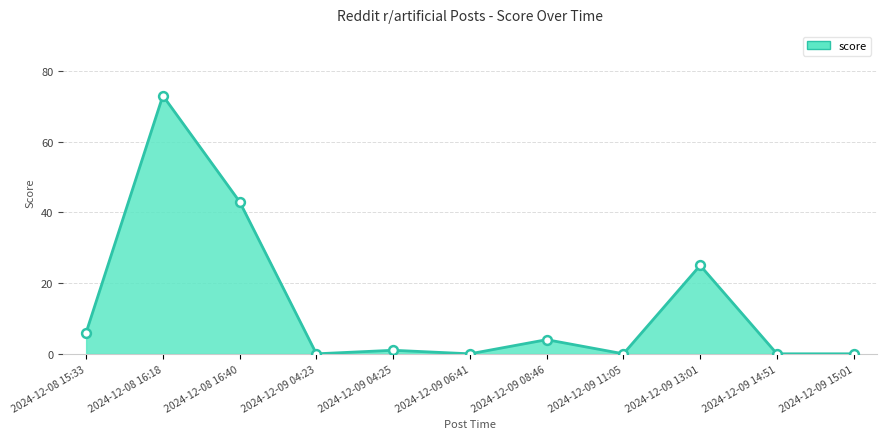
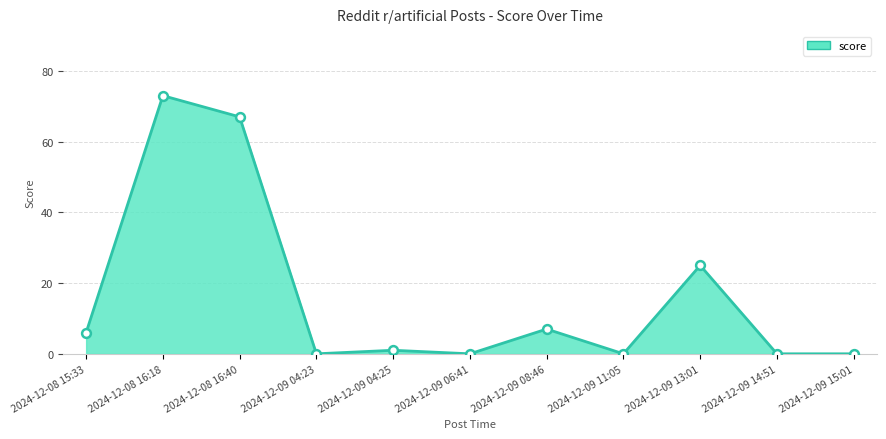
  {
    "2024-12-08 15:33": 6,
    "2024-12-08 16:18": 73,
-   "2024-12-08 16:40": 43,
+   "2024-12-08 16:40": 67,
    "2024-12-09 04:23": 0,
    "2024-12-09 04:25": 1,
    "2024-12-09 06:41": 0,
-   "2024-12-09 08:46": 4,
+   "2024-12-09 08:46": 7,
    "2024-12-09 11:05": 0,
    "2024-12-09 13:01": 25,
    "2024-12-09 14:51": 0,
    "2024-12-09 15:01": 0
  }
